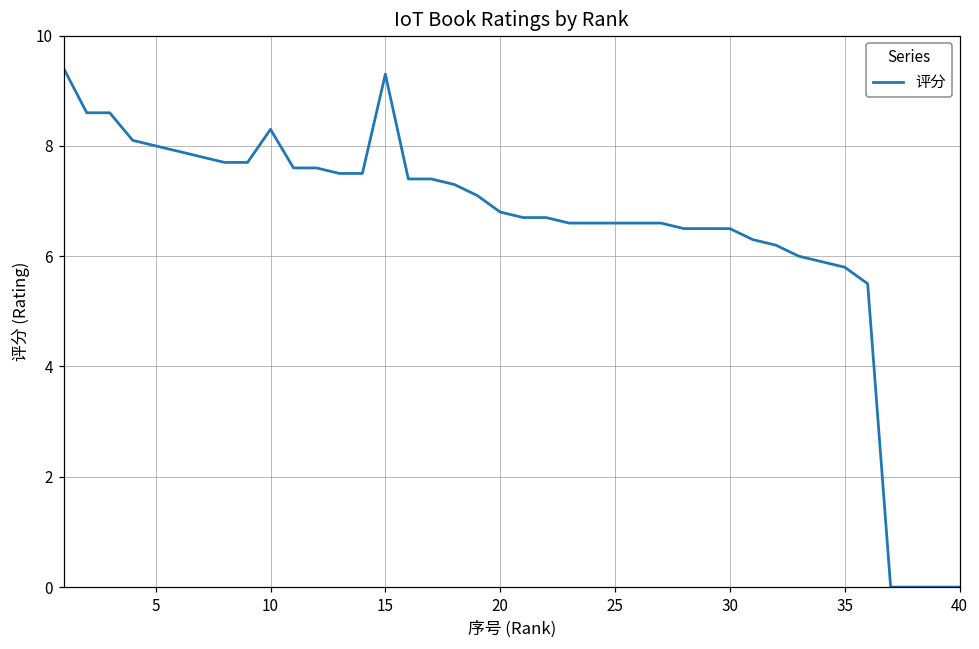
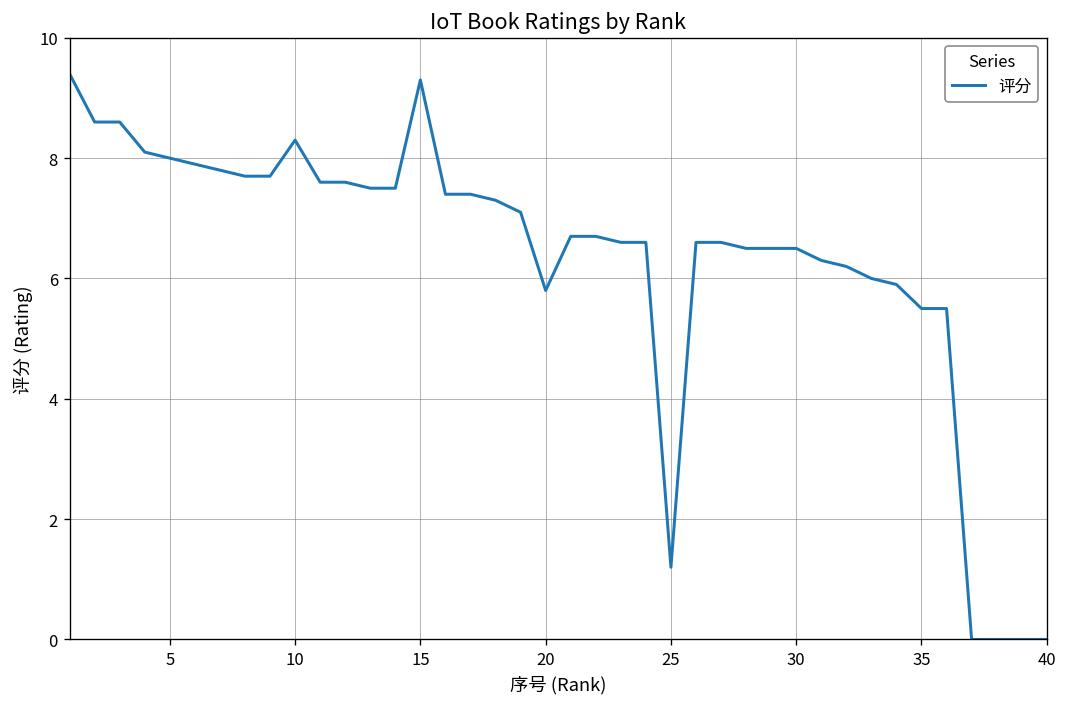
  {
    "5": 8.0,
    "10": 8.3,
    "15": 9.3,
-   "20": 6.8,
-   "25": 6.6,
+   "20": 5.8,
+   "25": 1.2,
    "30": 6.5,
-   "35": 5.8,
+   "35": 5.5,
    "40": 0.0
  }
